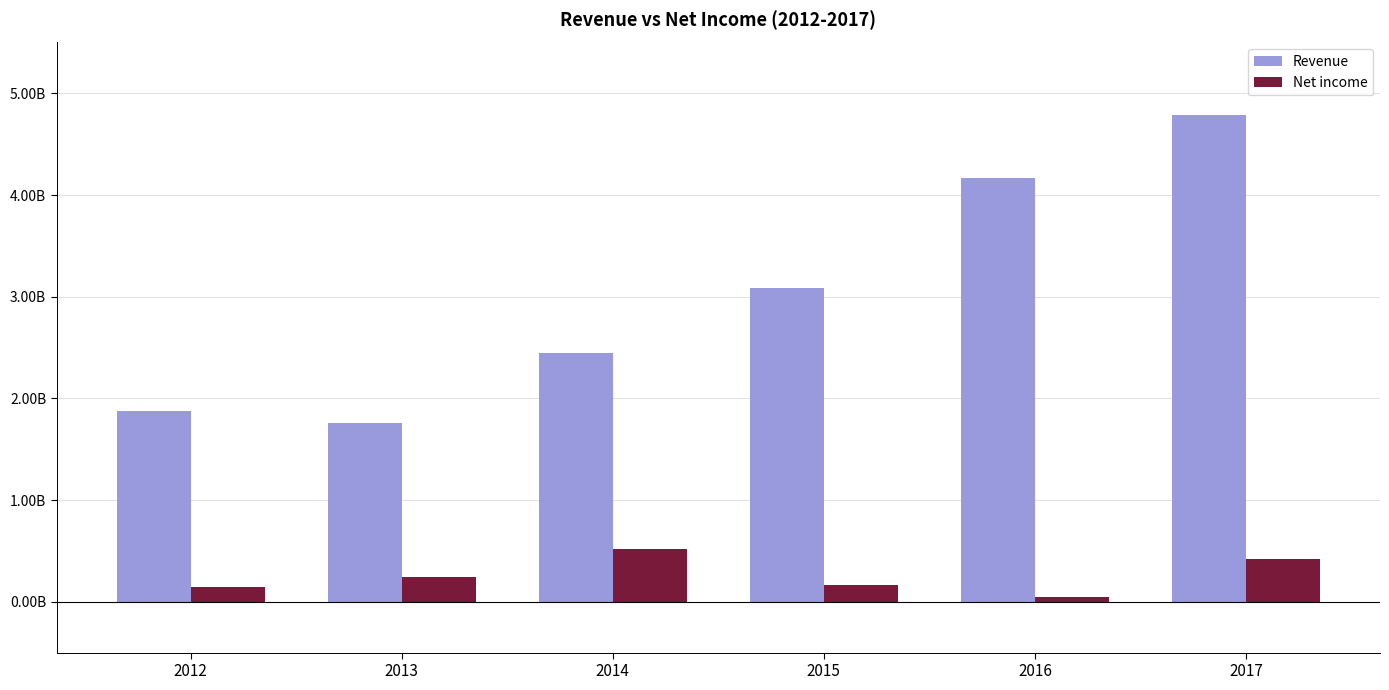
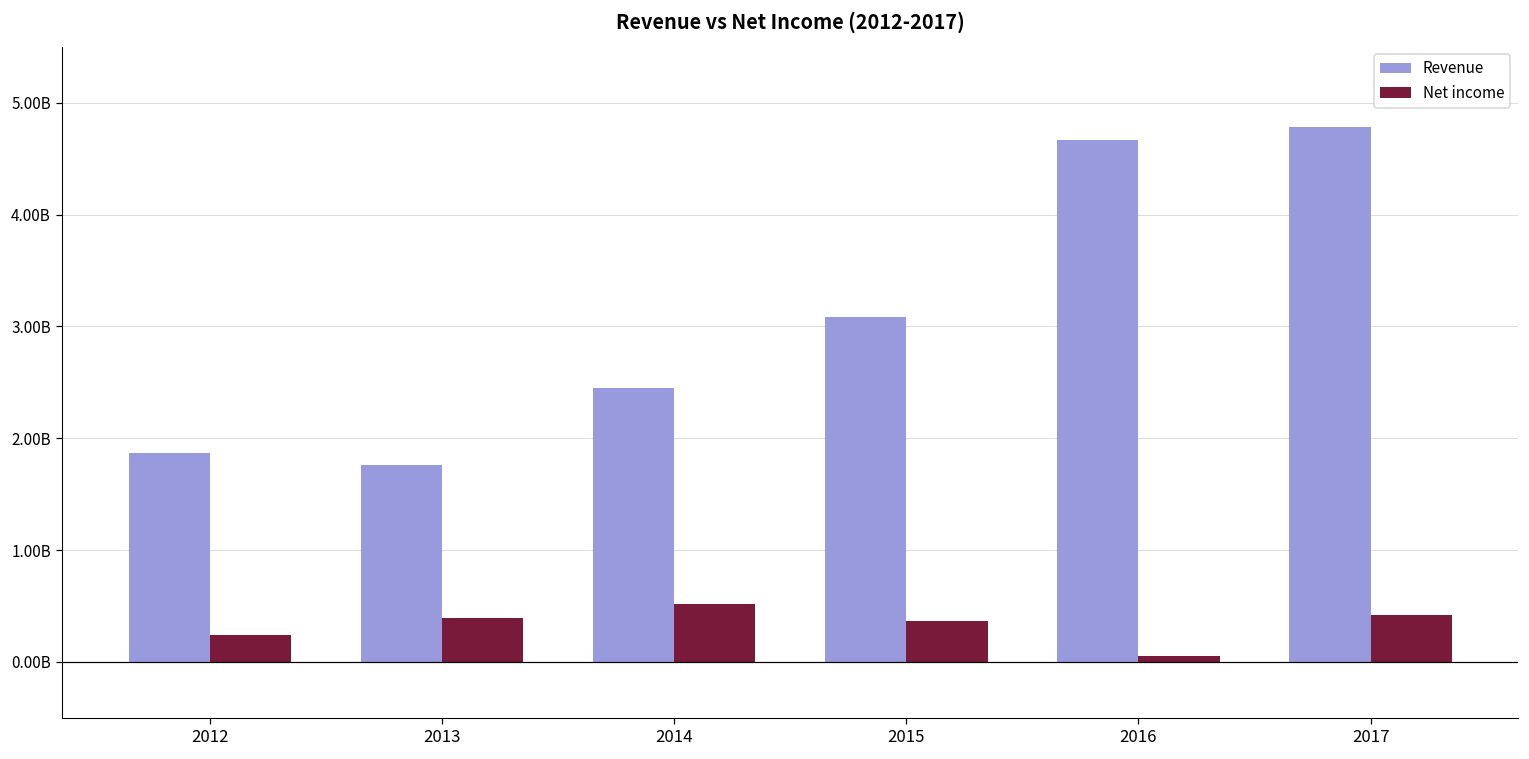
  {
    "Revenue": {
      "2012": 1870000000,
      "2013": 1760000000,
      "2014": 2450000000,
      "2015": 3080000000,
-     "2016": 4170000000,
+     "2016": 4660000000,
      "2017": 4790000000
    },
    "Net income": {
-     "2012": 150000000,
-     "2013": 240000000,
+     "2012": 240000000,
+     "2013": 390000000,
      "2014": 520000000,
-     "2015": 160000000,
+     "2015": 360000000,
      "2016": 50000000,
      "2017": 420000000
    }
  }
